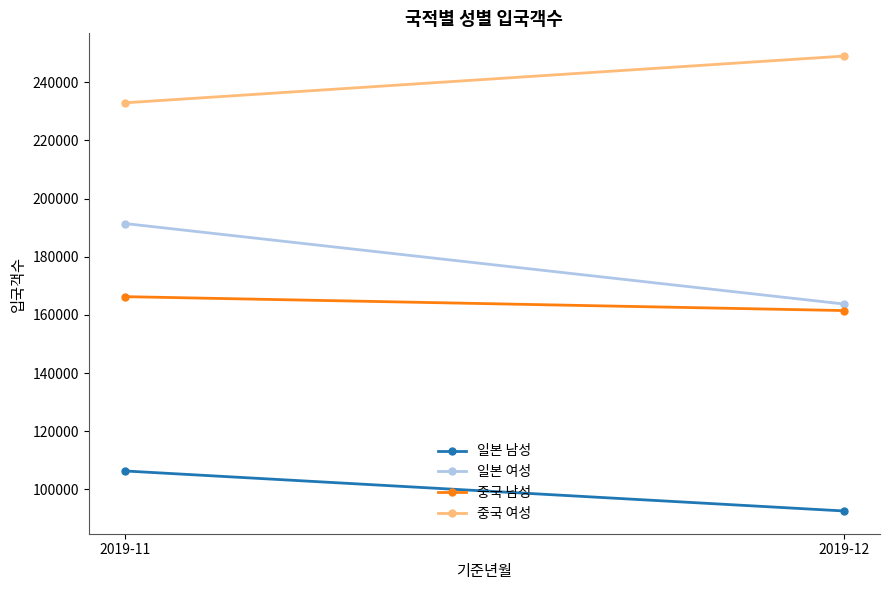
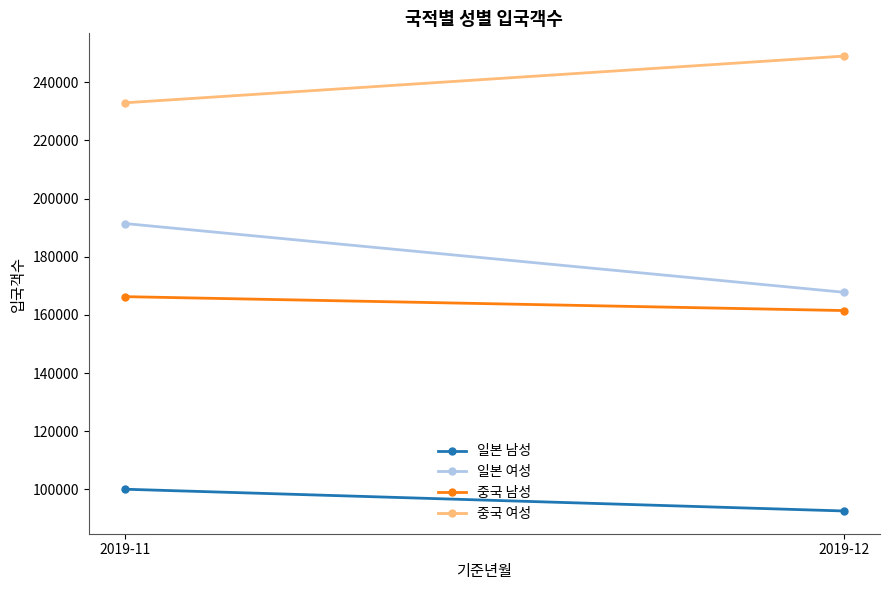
  {
    "일본 남성": {
-     "2019-11": 106000,
+     "2019-11": 100000,
      "2019-12": 93000
    },
    "일본 여성": {
      "2019-11": 191000,
-     "2019-12": 164000
+     "2019-12": 168000
    },
    "중국 남성": {
      "2019-11": 166000,
      "2019-12": 161000
    },
    "중국 여성": {
      "2019-11": 233000,
      "2019-12": 249000
    }
  }
